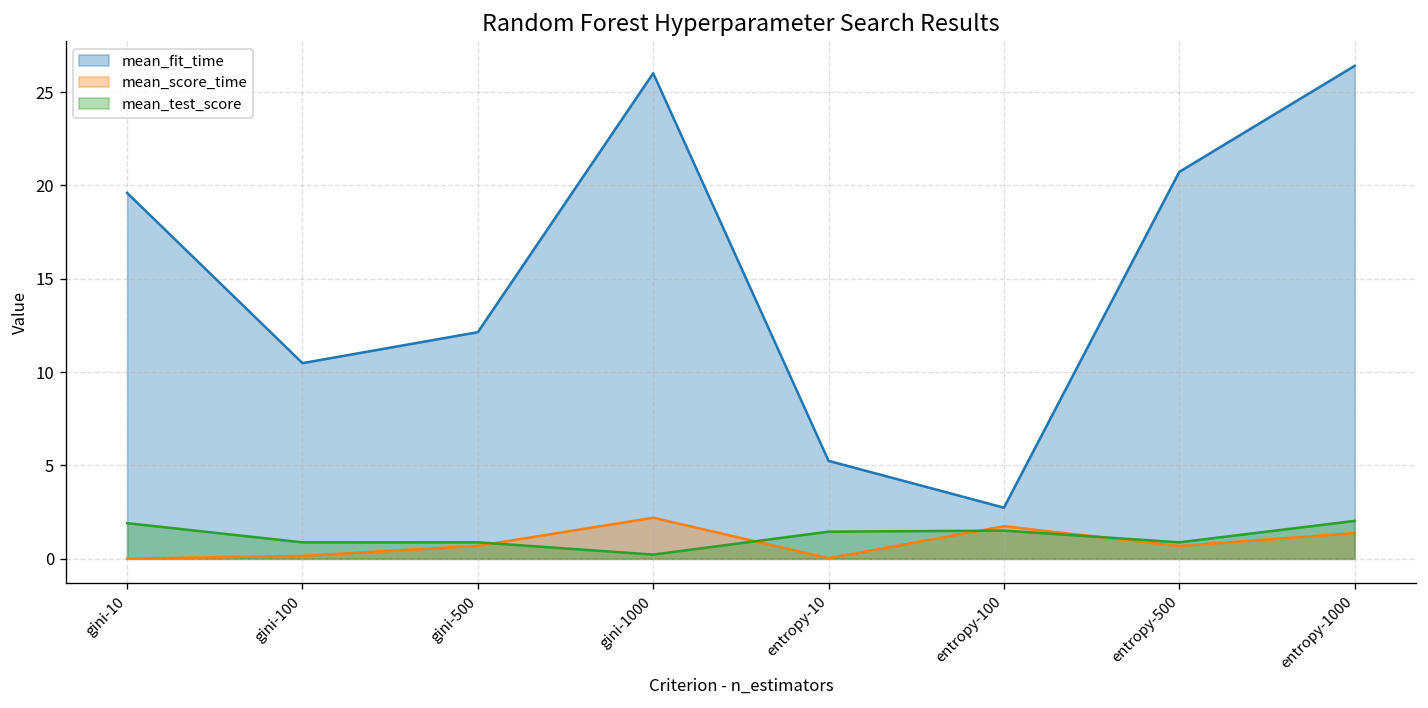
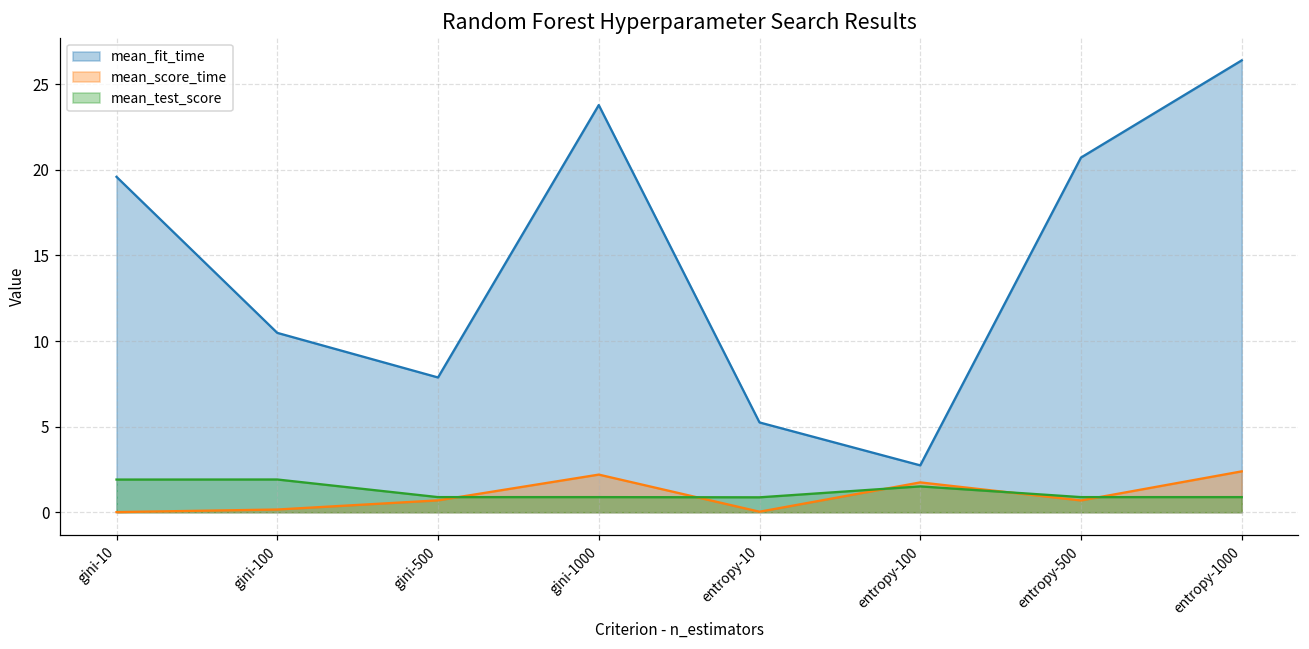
  {
    "mean_fit_time": {
      "gini-10": 19.6,
      "gini-100": 10.5,
-     "gini-500": 12.1,
-     "gini-1000": 26.0,
+     "gini-500": 7.9,
+     "gini-1000": 23.8,
      "entropy-10": 5.2,
      "entropy-100": 2.7,
      "entropy-500": 20.7,
      "entropy-1000": 26.4
    },
    "mean_score_time": {
      "gini-10": 0.0,
      "gini-100": 0.2,
      "gini-500": 0.7,
      "gini-1000": 2.2,
      "entropy-10": 0.0,
      "entropy-100": 1.7,
      "entropy-500": 0.7,
-     "entropy-1000": 1.4
+     "entropy-1000": 2.4
    },
    "mean_test_score": {
      "gini-10": 1.9,
-     "gini-100": 0.9,
+     "gini-100": 1.9,
      "gini-500": 0.9,
-     "gini-1000": 0.2,
-     "entropy-10": 1.5,
+     "gini-1000": 0.9,
+     "entropy-10": 0.9,
      "entropy-100": 1.5,
      "entropy-500": 0.9,
-     "entropy-1000": 2.0
+     "entropy-1000": 0.9
    }
  }
